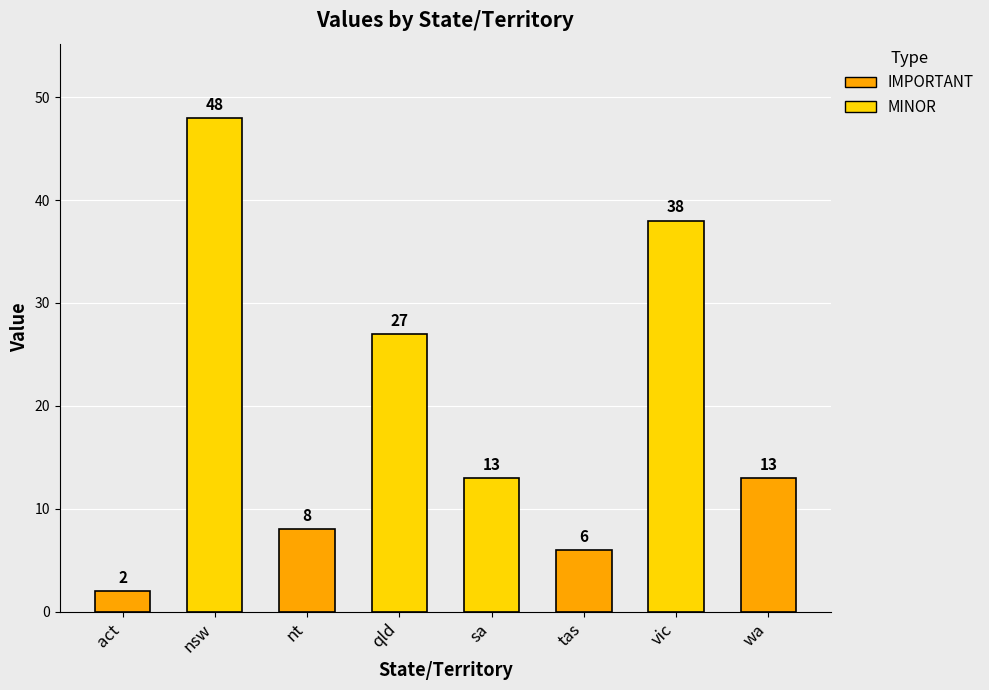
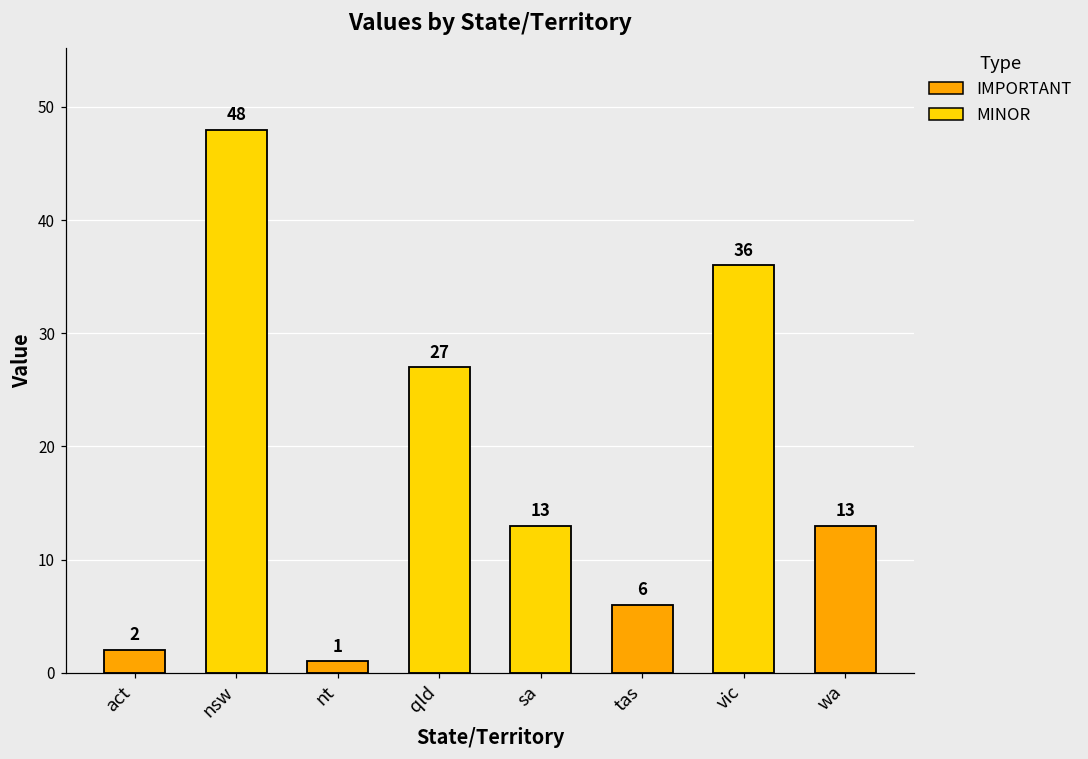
  {
    "act": 2,
    "nsw": 48,
-   "nt": 8,
+   "nt": 1,
    "qld": 27,
    "sa": 13,
    "tas": 6,
-   "vic": 38,
+   "vic": 36,
    "wa": 13
  }
